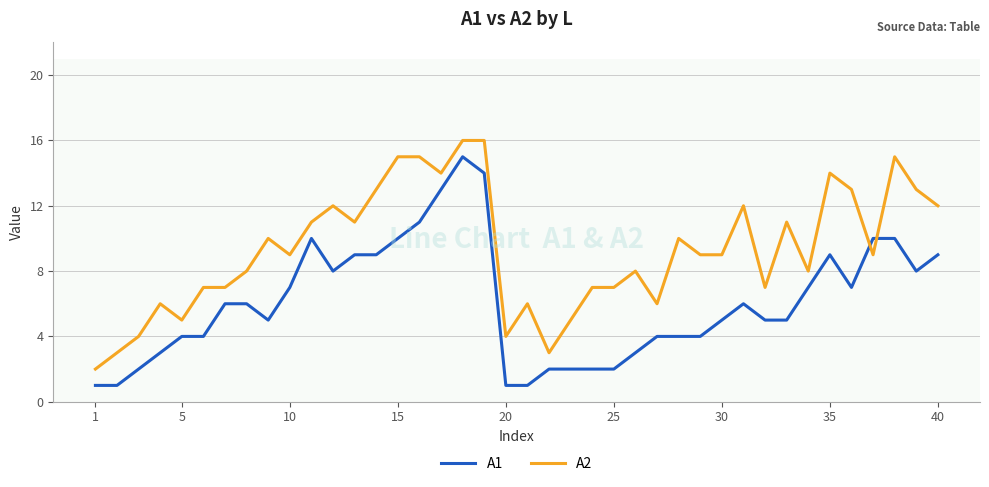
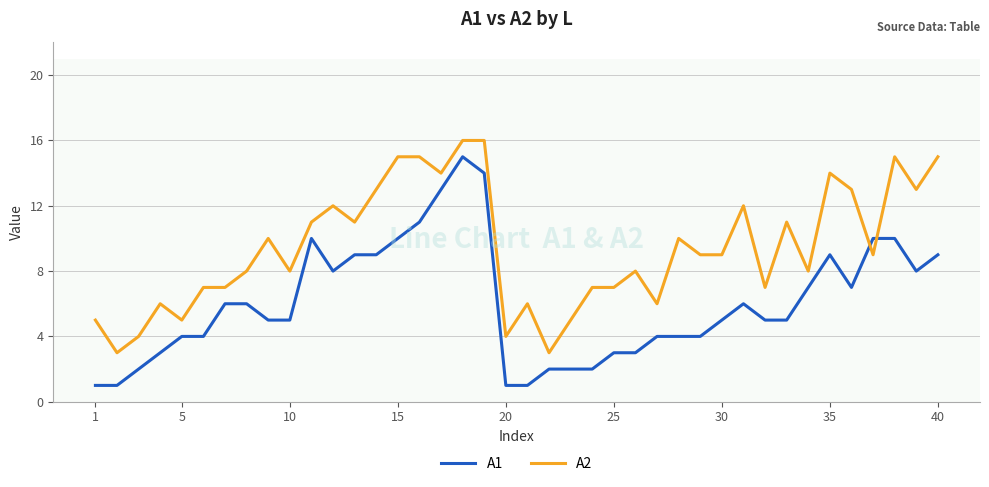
  {
    "A1": {
      "1": 1,
      "5": 4,
-     "10": 7,
+     "10": 5,
      "15": 10,
      "20": 1,
-     "25": 2,
+     "25": 3,
      "30": 5,
      "35": 9,
      "40": 9
    },
    "A2": {
-     "1": 2,
+     "1": 5,
      "5": 5,
-     "10": 9,
+     "10": 8,
      "15": 15,
      "20": 4,
      "25": 7,
      "30": 9,
      "35": 14,
-     "40": 12
+     "40": 15
    }
  }
